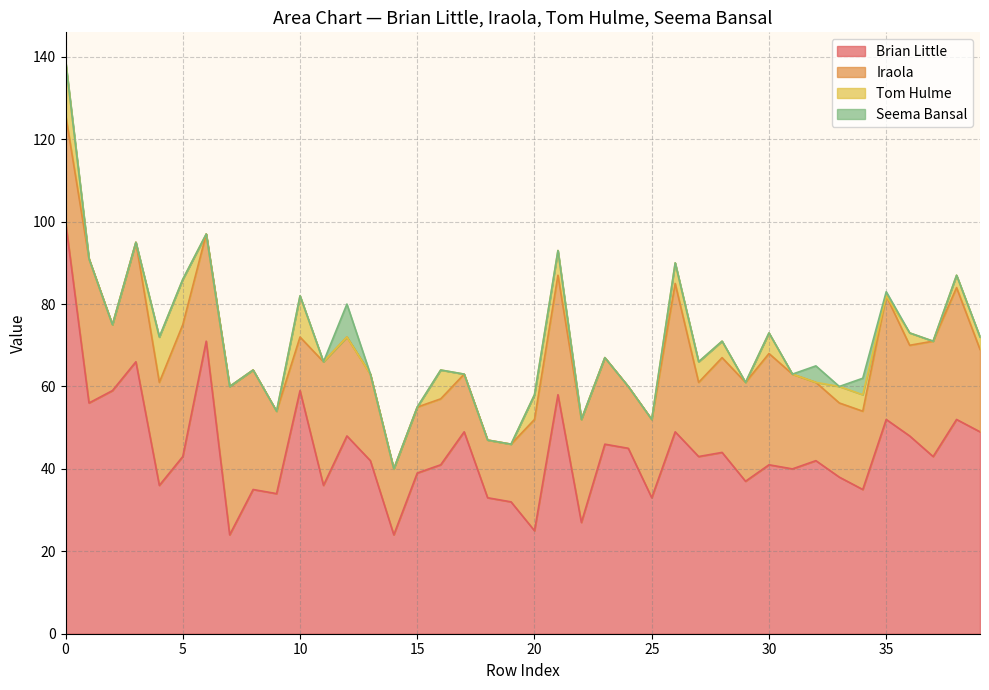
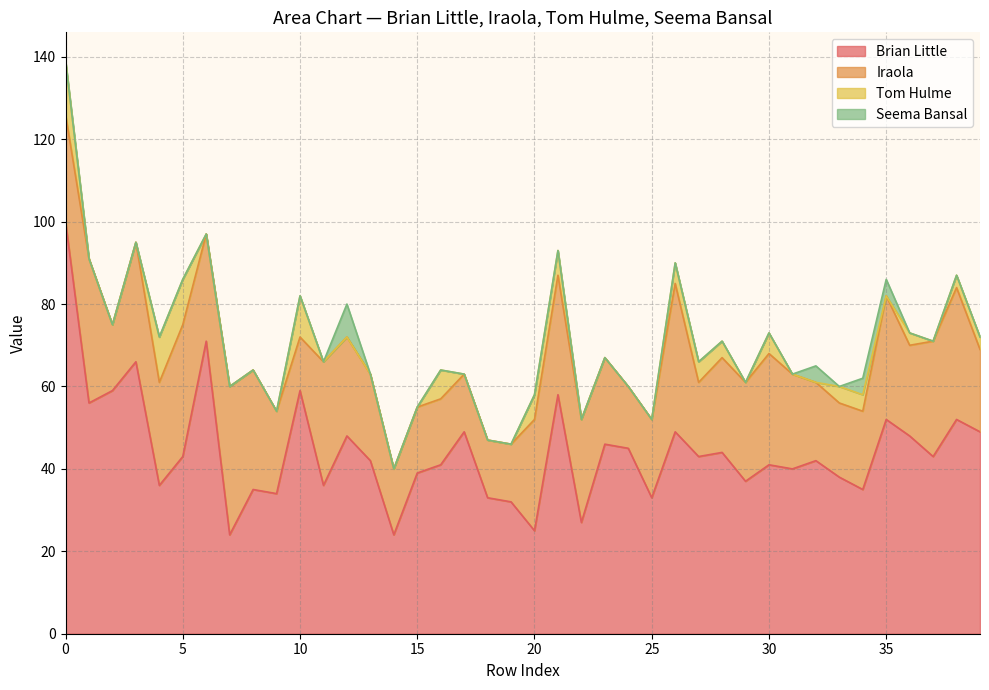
  {
    "Seema Bansal": {
-     "35": 1
+     "35": 4
    }
  }
